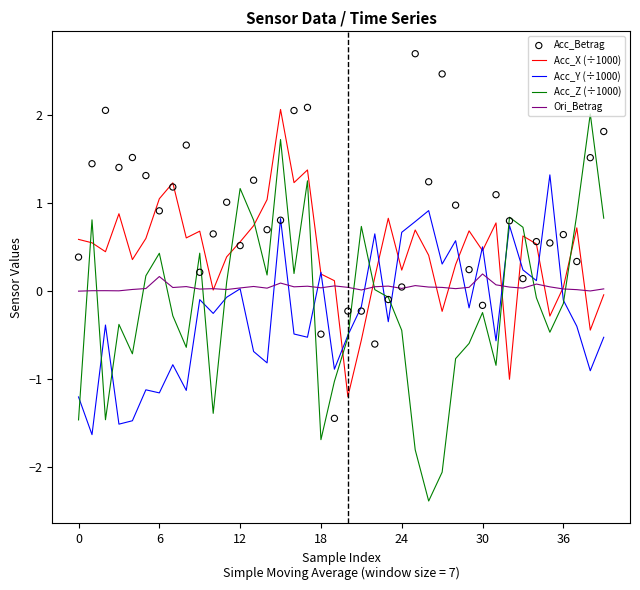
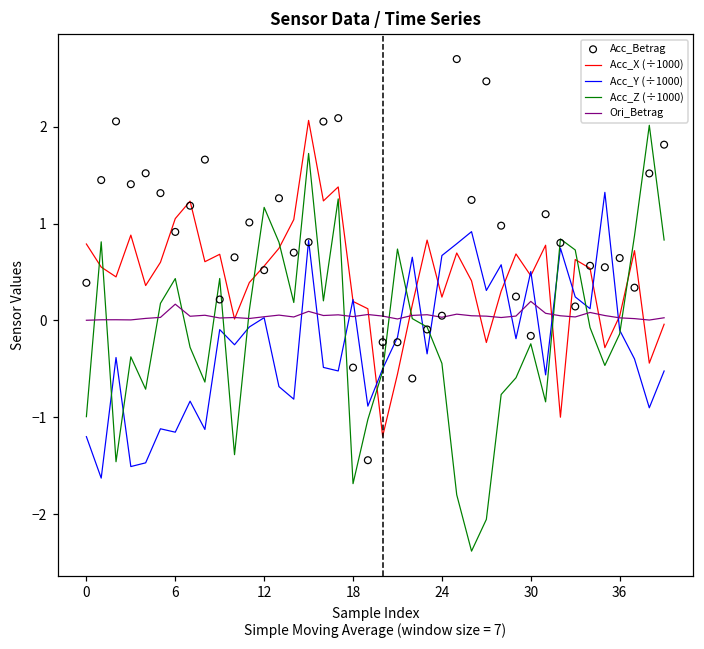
  {
    "Acc_X (÷1000)": {
-     "0": 0.6,
+     "0": 0.8,
      "6": 1.1,
      "12": 0.6,
      "24": 0.2,
      "30": 0.5
    },
    "Acc_Y (÷1000)": {
      "0": -1.2,
      "6": -1.2,
      "24": 0.7,
      "30": 0.5,
      "36": -0.1
    },
    "Acc_Z (÷1000)": {
-     "0": -1.5,
+     "0": -1.0,
      "6": 0.4,
      "12": 1.2,
      "18": -1.7,
      "24": -0.4,
      "30": -0.2,
      "36": -0.1
    },
    "Ori_Betrag": {
      "0": 0.0,
      "6": 0.2,
      "18": 0.0,
      "30": 0.2
    }
  }
